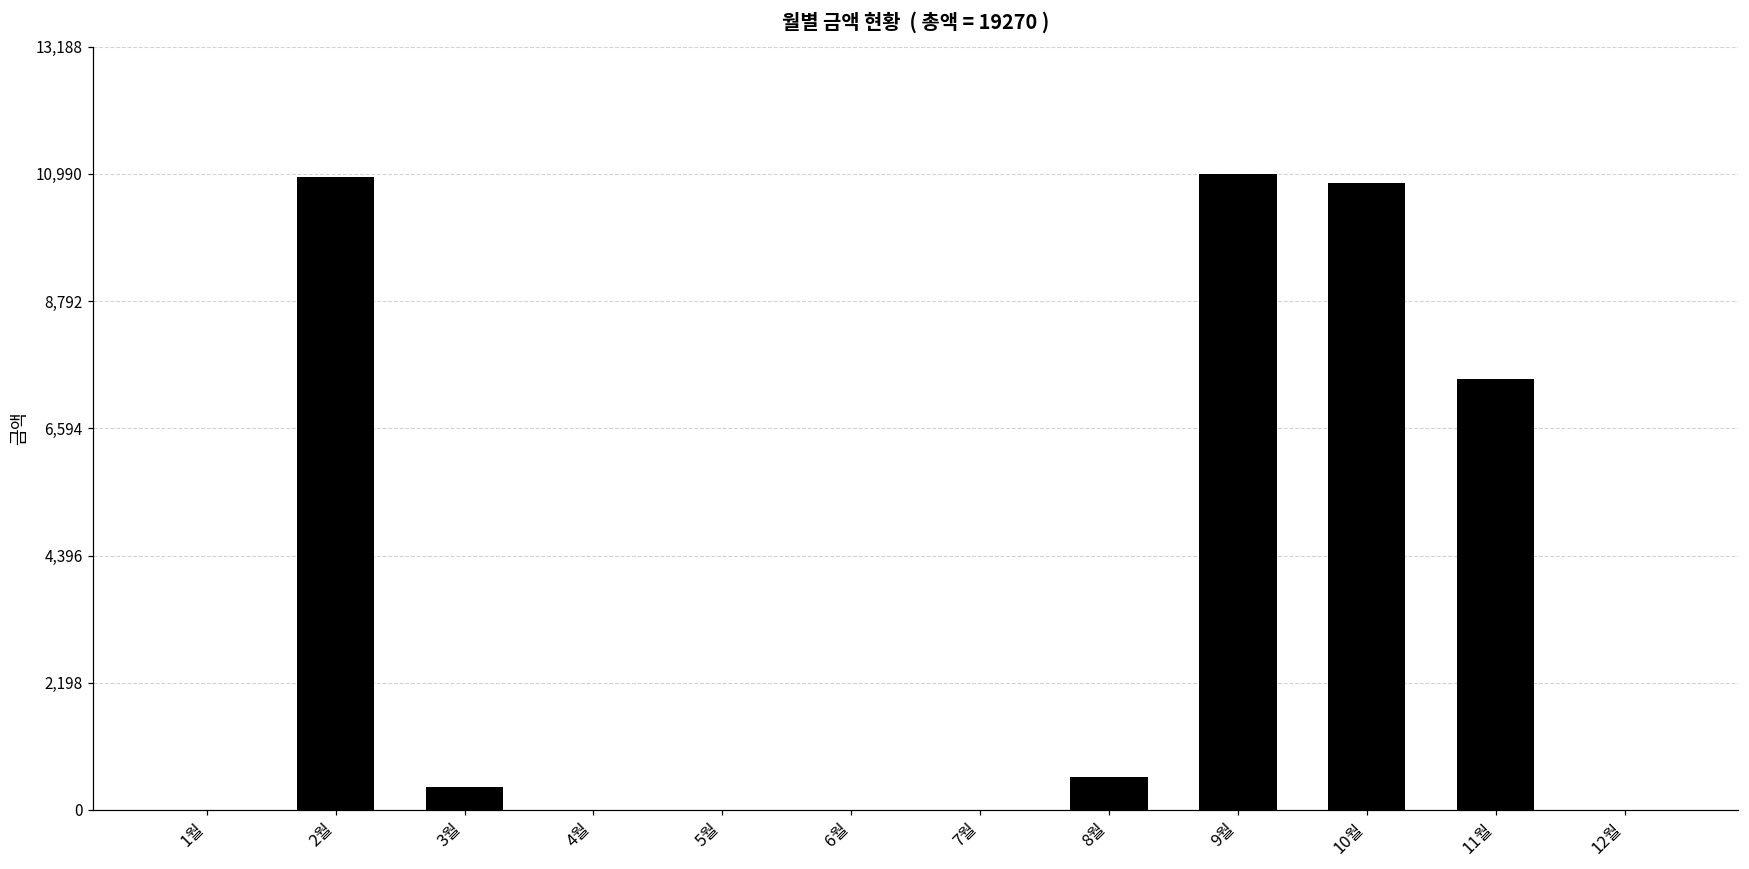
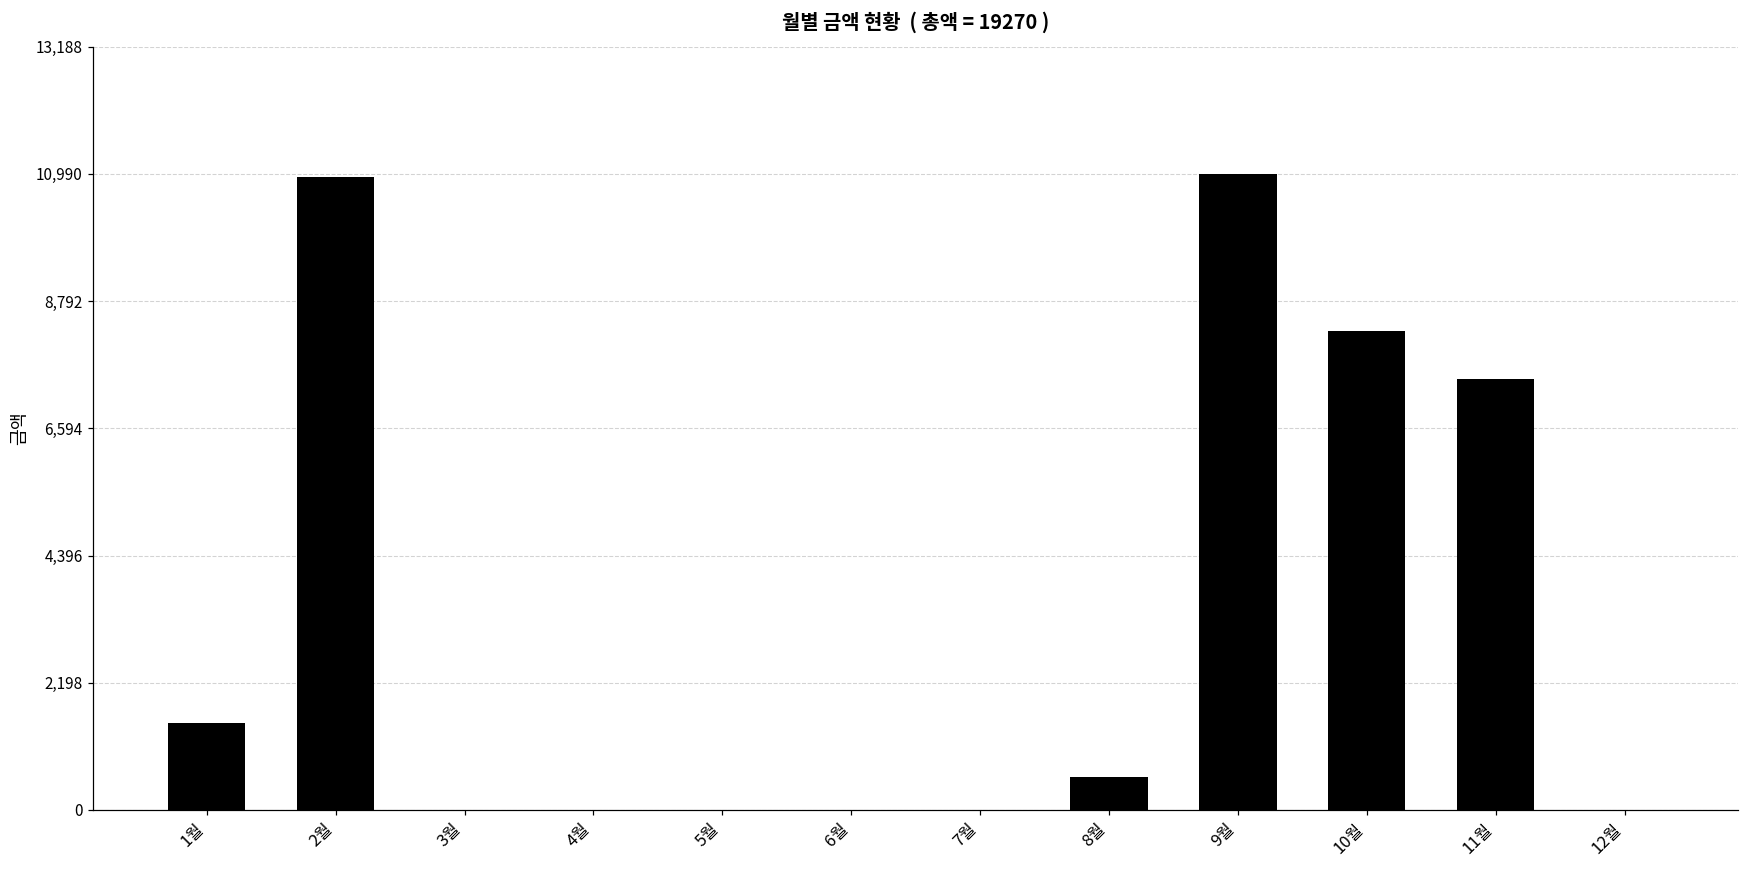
  {
-   "1월": "0",
+   "1월": "1,500",
    "2월": "10,900",
-   "3월": "400",
+   "3월": "0",
    "4월": "0",
    "5월": "0",
    "6월": "0",
    "7월": "0",
    "8월": "600",
    "9월": "11,000",
-   "10월": "10,800",
+   "10월": "8,300",
    "11월": "7,500",
    "12월": "0"
  }
